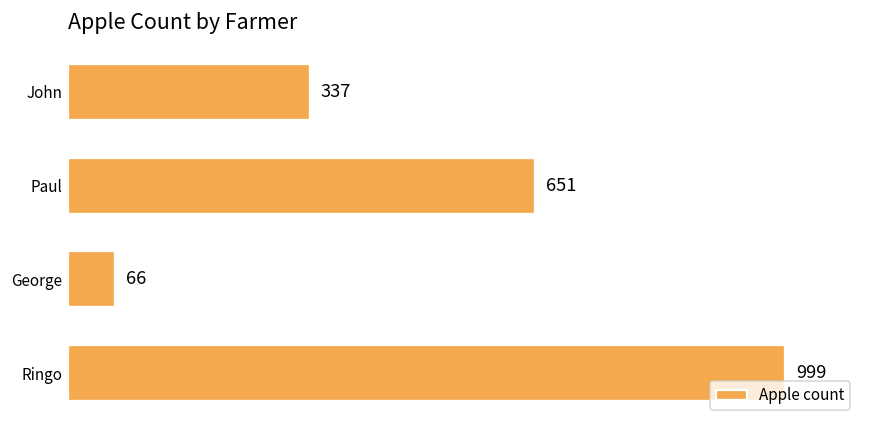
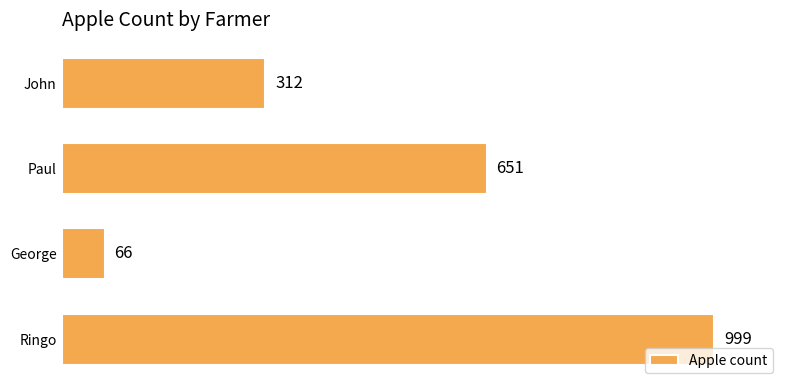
  {
-   "John": 337,
+   "John": 312,
    "Paul": 651,
    "George": 66,
    "Ringo": 999
  }
